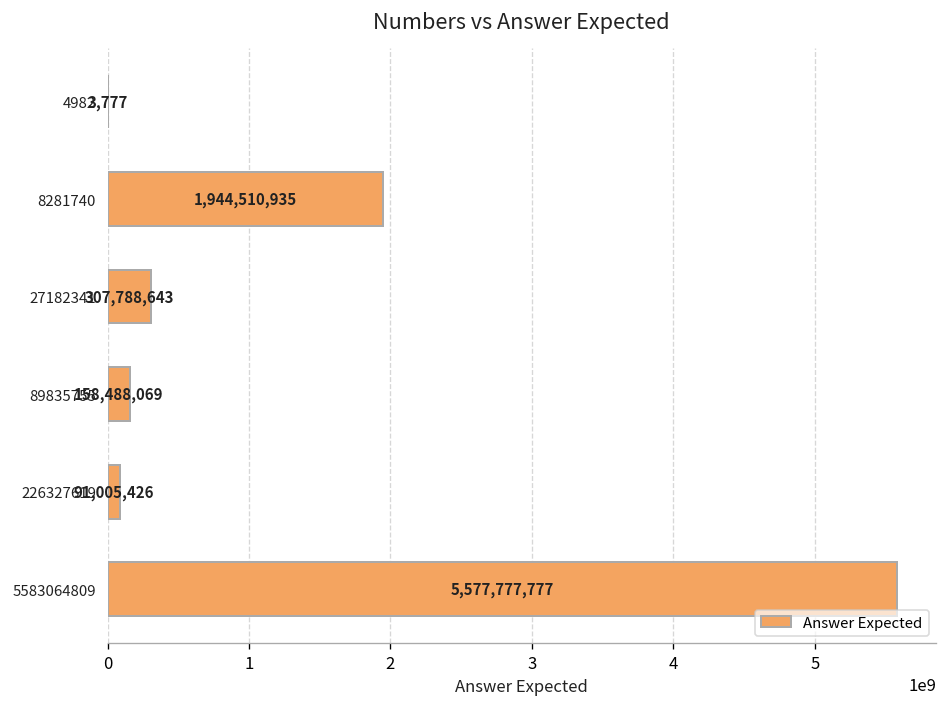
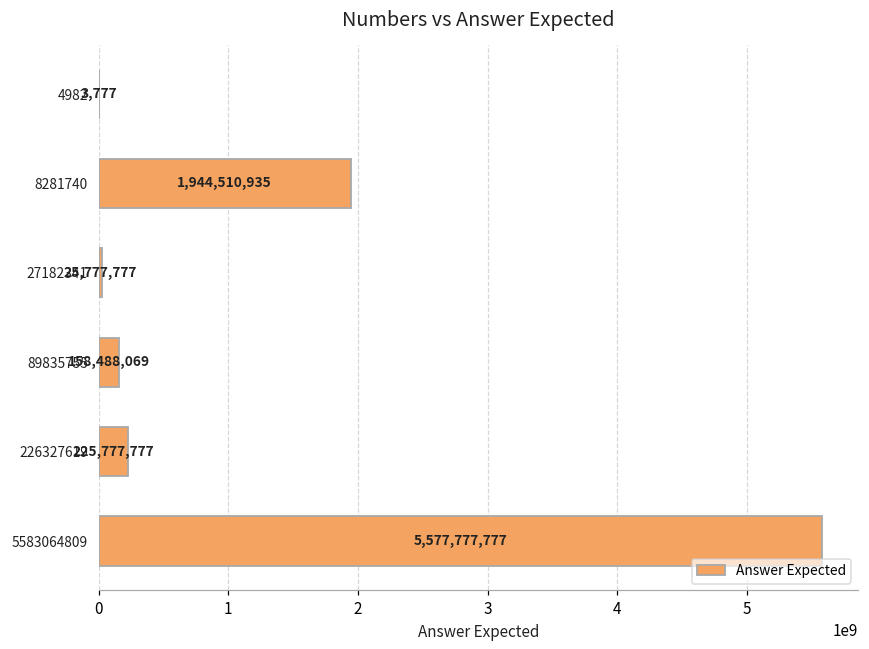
  {
    "4982": "3,777",
    "8281740": "1,944,510,935",
-   "27182341": "307,788,643",
+   "27182341": "25,777,777",
    "89835755": "158,488,069",
-   "226327619": "91,005,426",
+   "226327619": "225,777,777",
    "5583064809": "5,577,777,777"
  }
